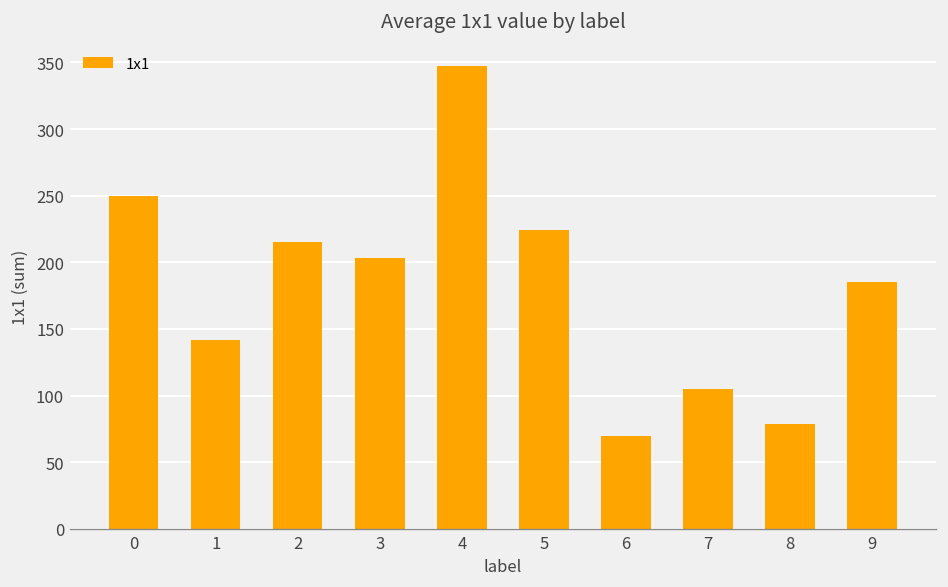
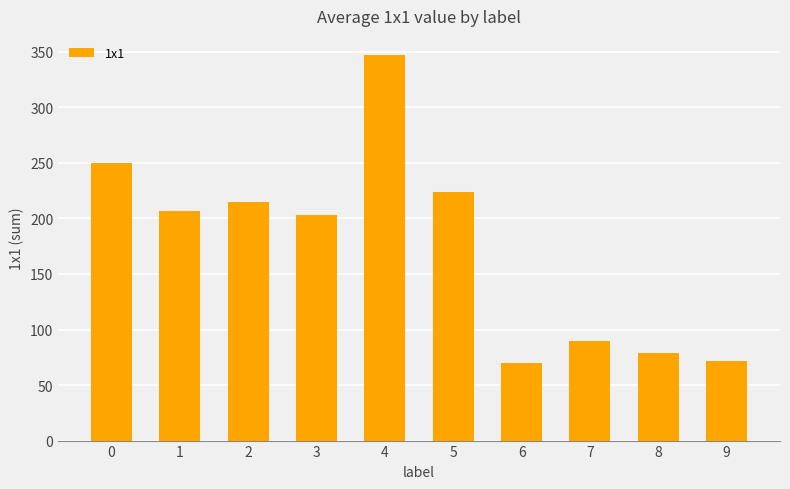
  {
    "0": 250,
-   "1": 142,
+   "1": 207,
    "2": 215,
    "3": 203,
    "4": 347,
    "5": 224,
    "6": 70,
-   "7": 105,
+   "7": 90,
    "8": 79,
-   "9": 185
+   "9": 72
  }
